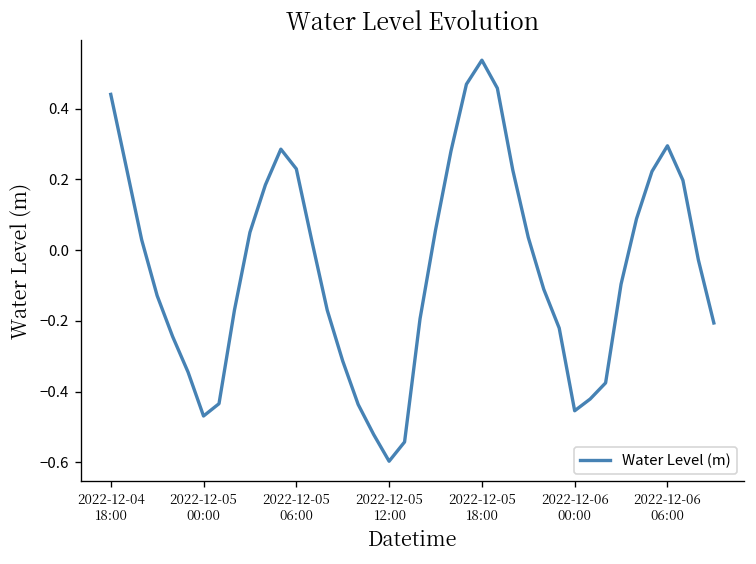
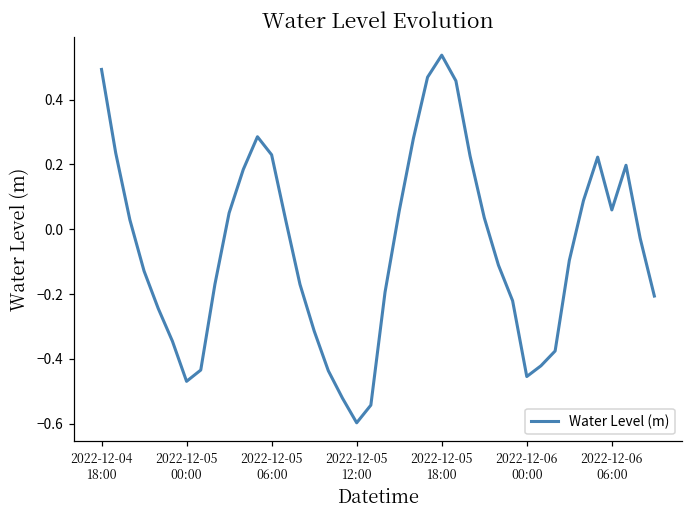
  {
-   "2022-12-04 18:00": 0.44,
+   "2022-12-04 18:00": 0.49,
    "2022-12-05 00:00": -0.47,
    "2022-12-05 06:00": 0.23,
    "2022-12-05 12:00": -0.60,
    "2022-12-05 18:00": 0.54,
    "2022-12-06 00:00": -0.45,
-   "2022-12-06 06:00": 0.29
+   "2022-12-06 06:00": 0.06
  }
